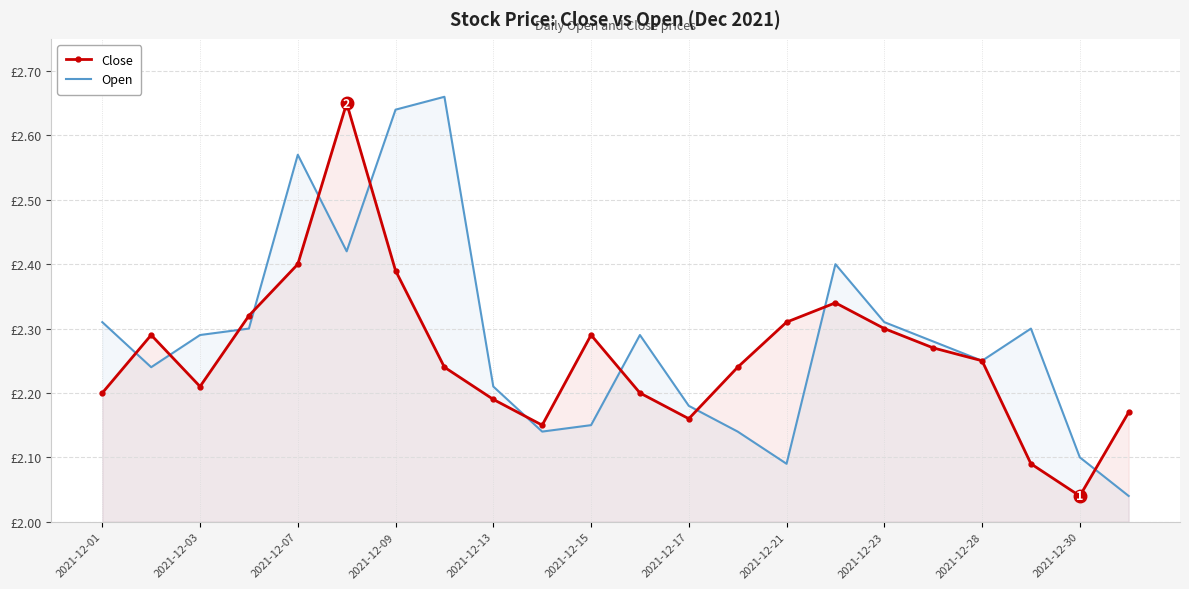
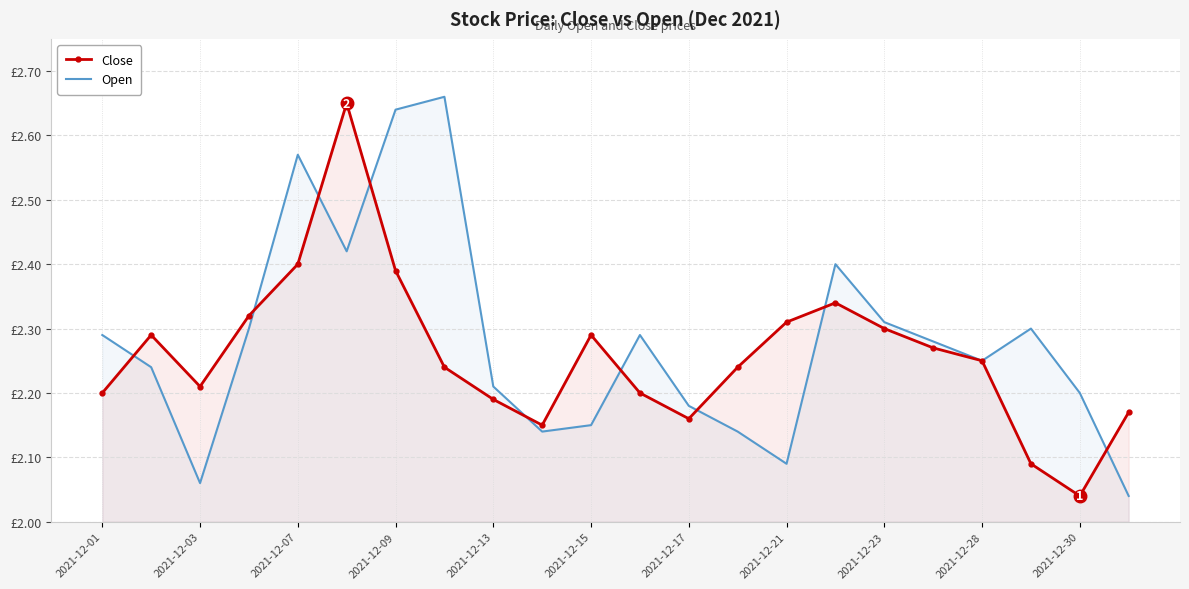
  {
    "Open": {
-     "2021-12-01": "£2.31",
-     "2021-12-03": "£2.29",
+     "2021-12-01": "£2.29",
+     "2021-12-03": "£2.06",
      "2021-12-07": "£2.57",
      "2021-12-09": "£2.64",
      "2021-12-13": "£2.21",
      "2021-12-15": "£2.15",
      "2021-12-17": "£2.18",
      "2021-12-21": "£2.09",
      "2021-12-23": "£2.31",
-     "2021-12-30": "£2.1"
+     "2021-12-30": "£2.2"
    }
  }
